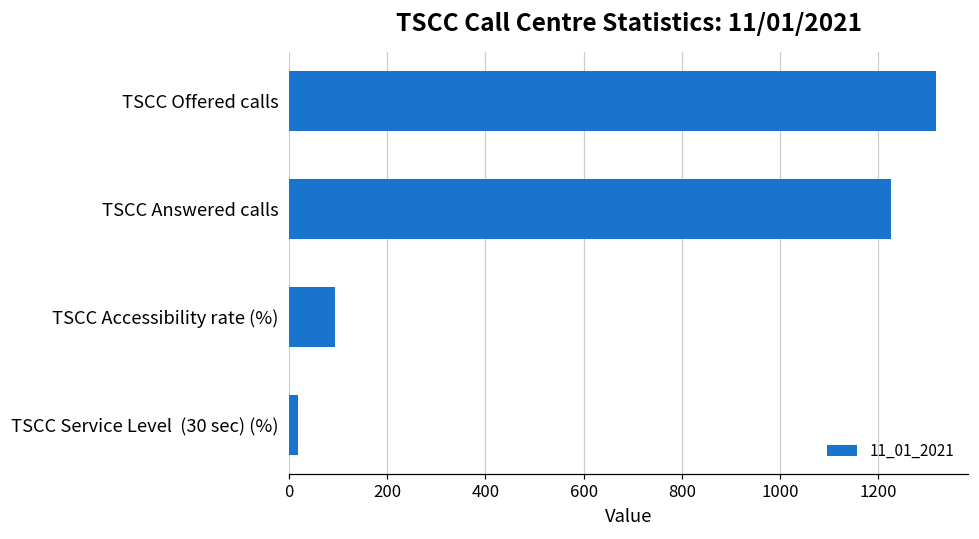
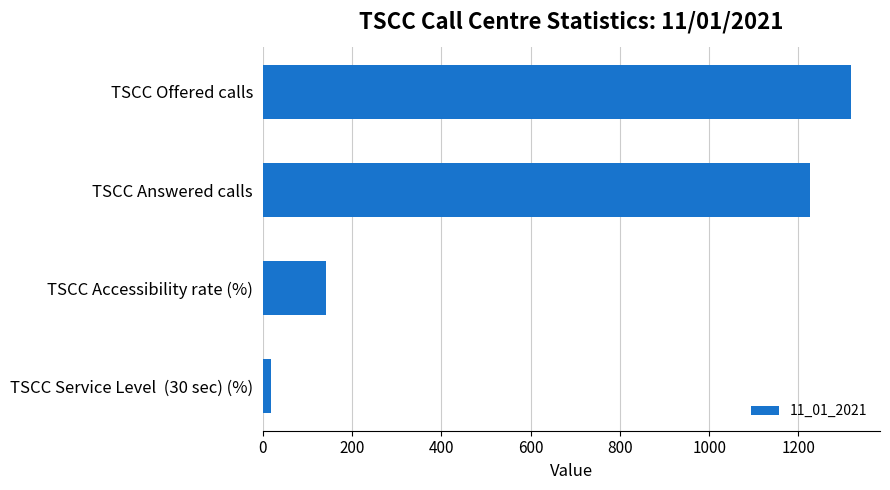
  {
    "TSCC Offered calls": 1320,
    "TSCC Answered calls": 1230,
-   "TSCC Accessibility rate (%)": 90,
+   "TSCC Accessibility rate (%)": 140,
    "TSCC Service Level (30 sec) (%)": 20
  }
